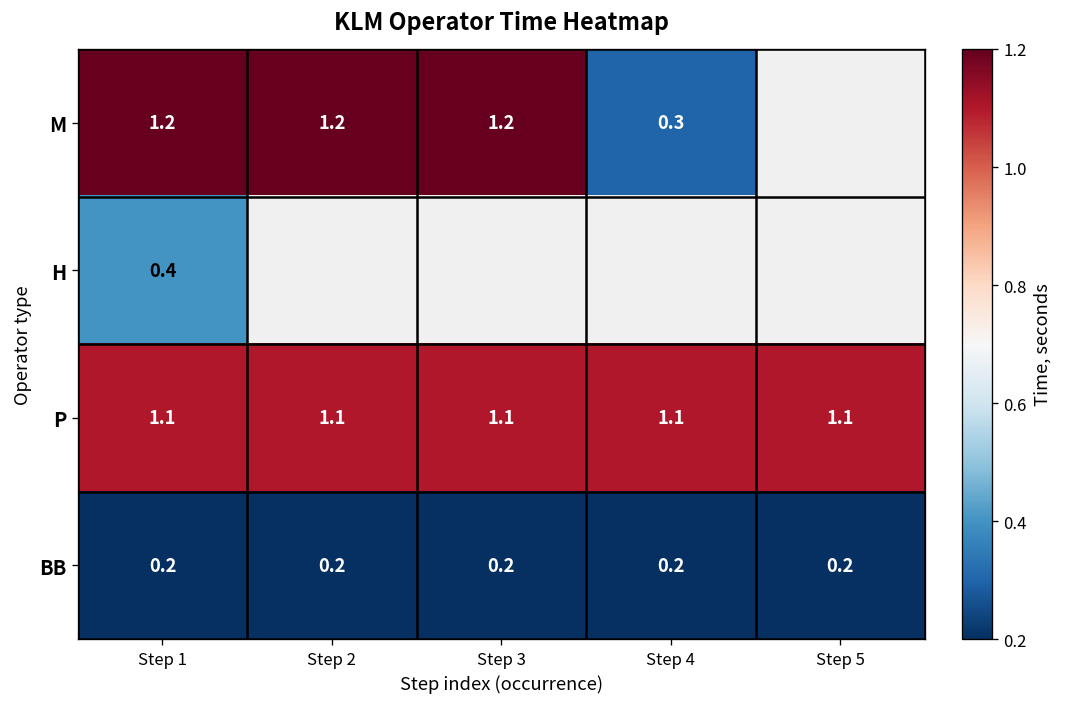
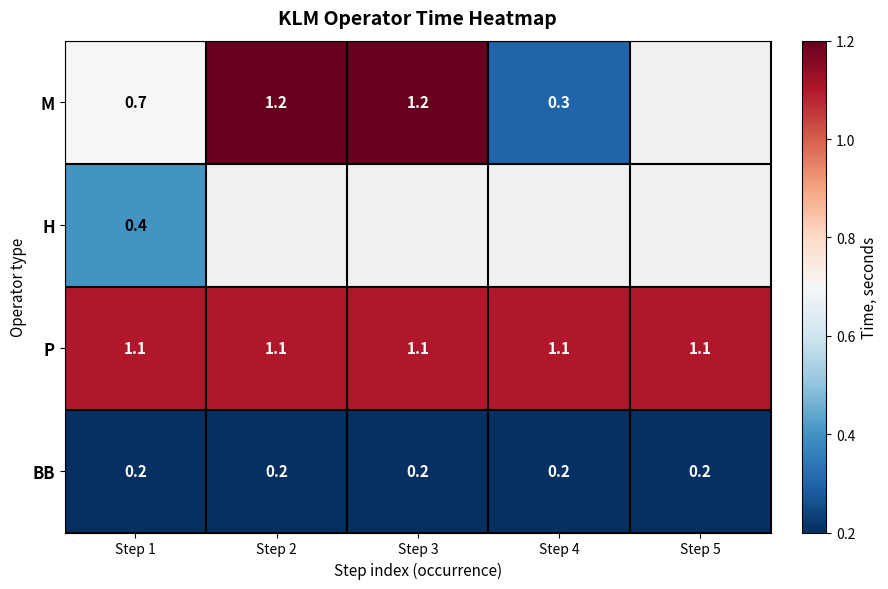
  {
    "M": {
-     "Step 1": 1.2,
+     "Step 1": 0.7,
      "Step 2": 1.2,
      "Step 3": 1.2,
      "Step 4": 0.3
    },
    "H": {
      "Step 1": 0.4
    },
    "P": {
      "Step 1": 1.1,
      "Step 2": 1.1,
      "Step 3": 1.1,
      "Step 4": 1.1,
      "Step 5": 1.1
    },
    "BB": {
      "Step 1": 0.2,
      "Step 2": 0.2,
      "Step 3": 0.2,
      "Step 4": 0.2,
      "Step 5": 0.2
    }
  }
